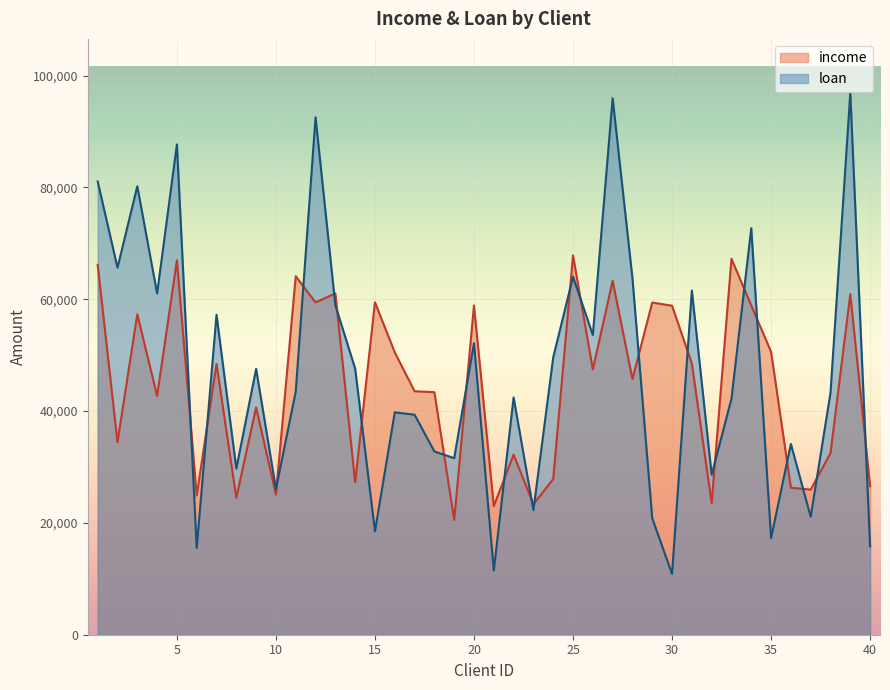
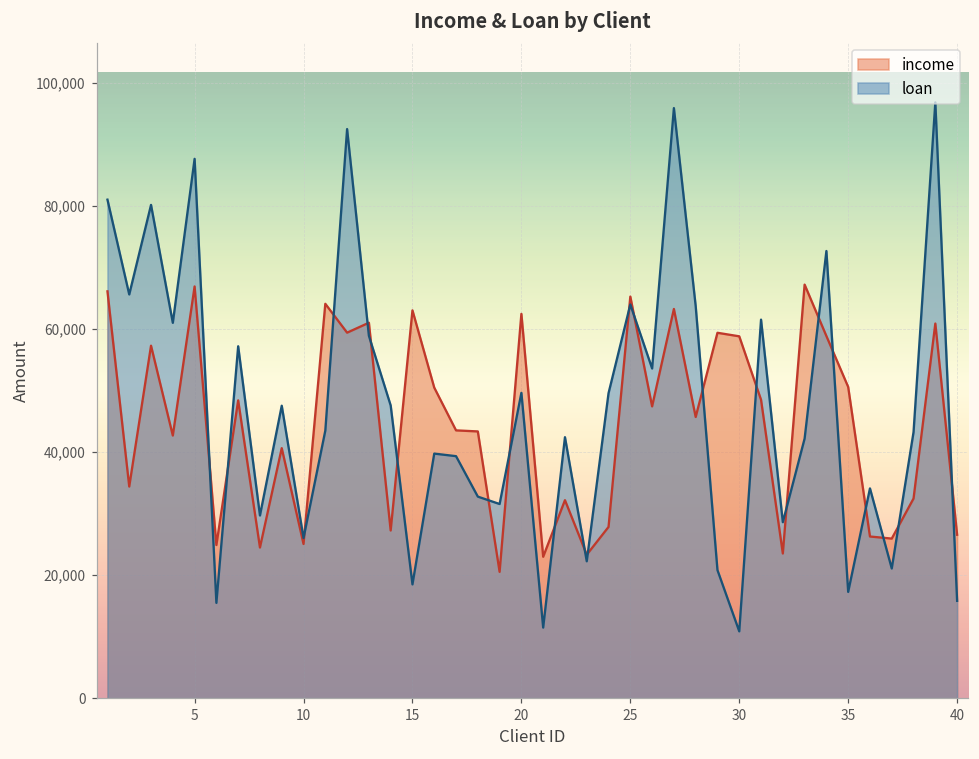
  {
    "income": {
      "5": "67,000",
      "10": "25,000",
-     "15": "59,000",
-     "20": "59,000",
-     "25": "68,000",
+     "15": "63,000",
+     "20": "62,000",
+     "25": "65,000",
      "30": "59,000",
      "35": "51,000",
      "40": "27,000"
    },
    "loan": {
      "5": "88,000",
      "10": "26,000",
      "15": "19,000",
-     "20": "52,000",
+     "20": "50,000",
      "25": "64,000",
      "30": "11,000",
      "35": "17,000",
      "40": "16,000"
    }
  }
